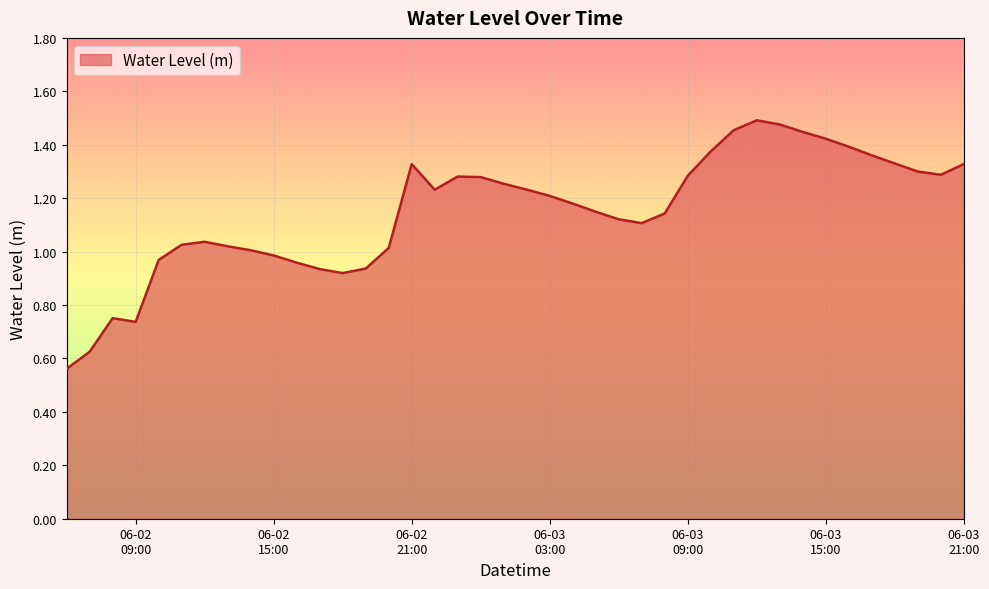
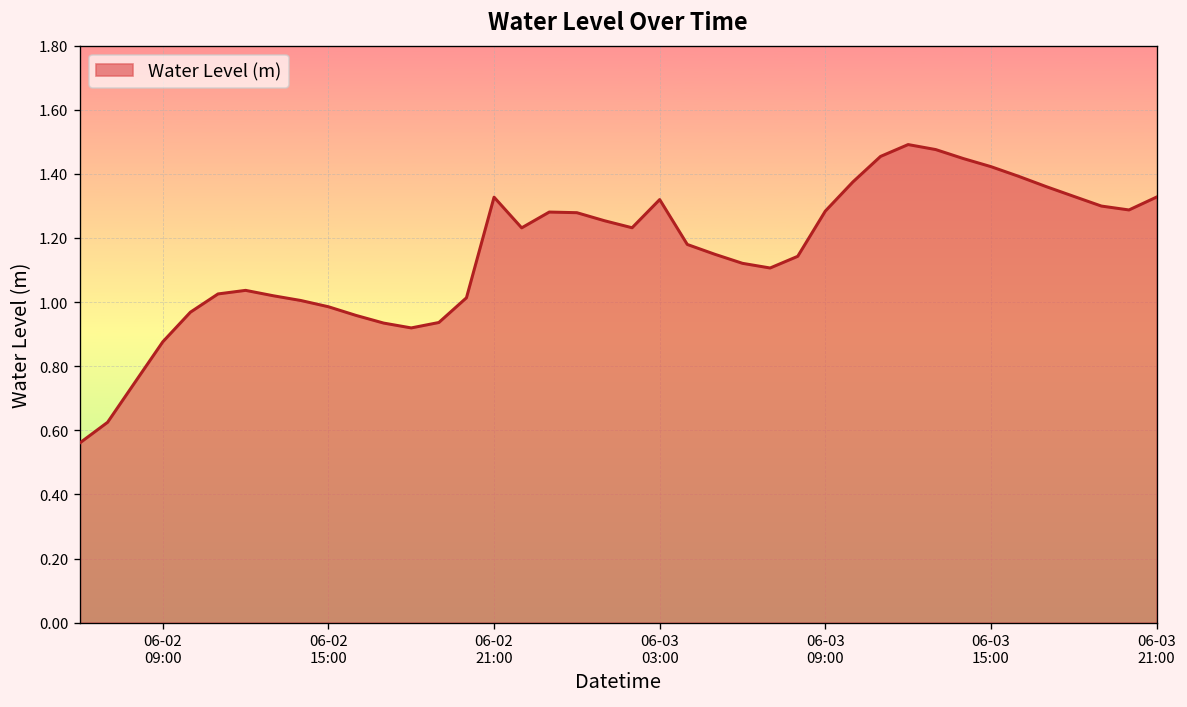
  {
-   "06-02 09:00": 0.74,
+   "06-02 09:00": 0.88,
    "06-02 15:00": 0.99,
    "06-02 21:00": 1.33,
-   "06-03 03:00": 1.21,
+   "06-03 03:00": 1.32,
    "06-03 09:00": 1.28,
    "06-03 15:00": 1.42,
    "06-03 21:00": 1.33
  }
